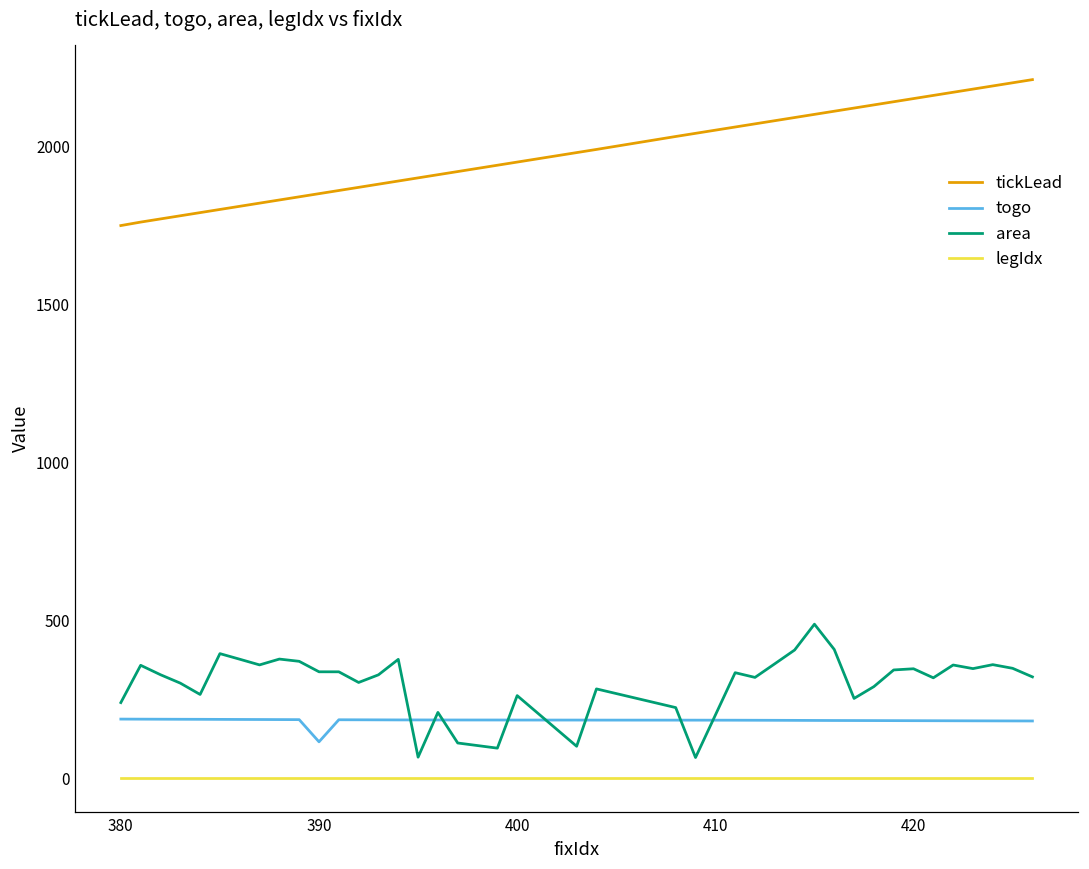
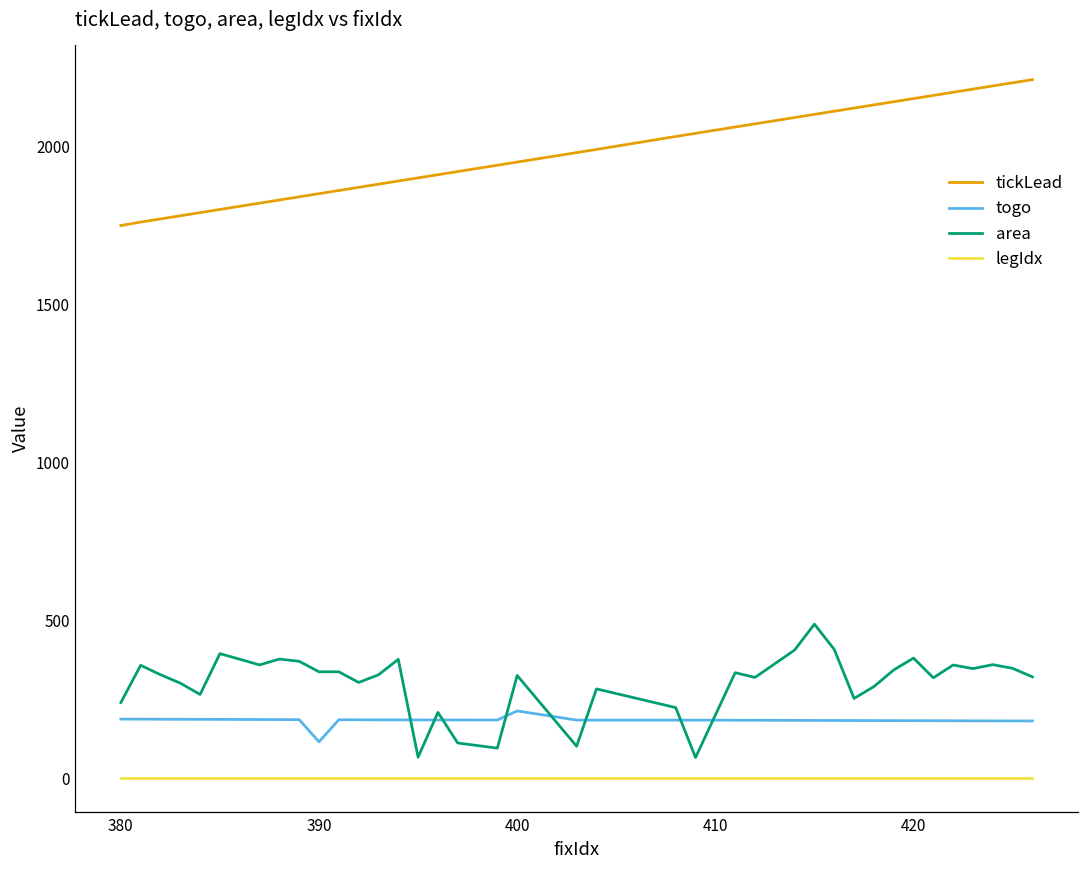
  {
    "tickLead": {
      "380": 1750,
      "390": 1850,
      "400": 1950,
      "420": 2150
    },
    "togo": {
      "380": 190,
      "390": 120,
-     "400": 180,
+     "400": 210,
      "420": 180
    },
    "area": {
      "380": 240,
      "390": 340,
-     "400": 260,
-     "420": 350
+     "400": 330,
+     "420": 380
    },
    "legIdx": {
      "380": 0,
      "390": 0,
      "400": 0,
      "420": 0
    }
  }
